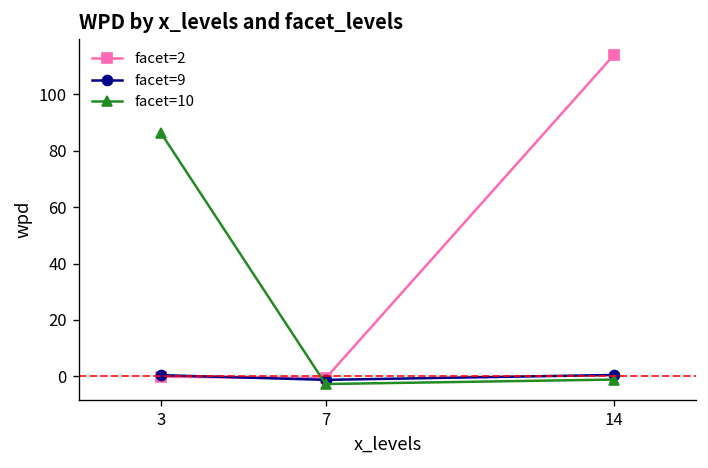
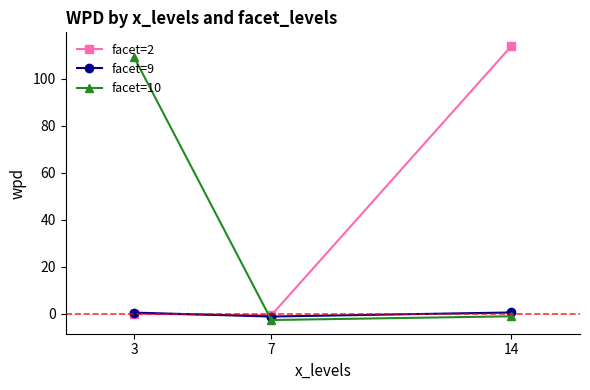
  {
    "facet=2": {
      "14": 114
    },
    "facet=9": {
      "14": 1
    },
    "facet=10": {
-     "3": 86,
+     "3": 109,
      "7": -3,
      "14": -1
    }
  }
